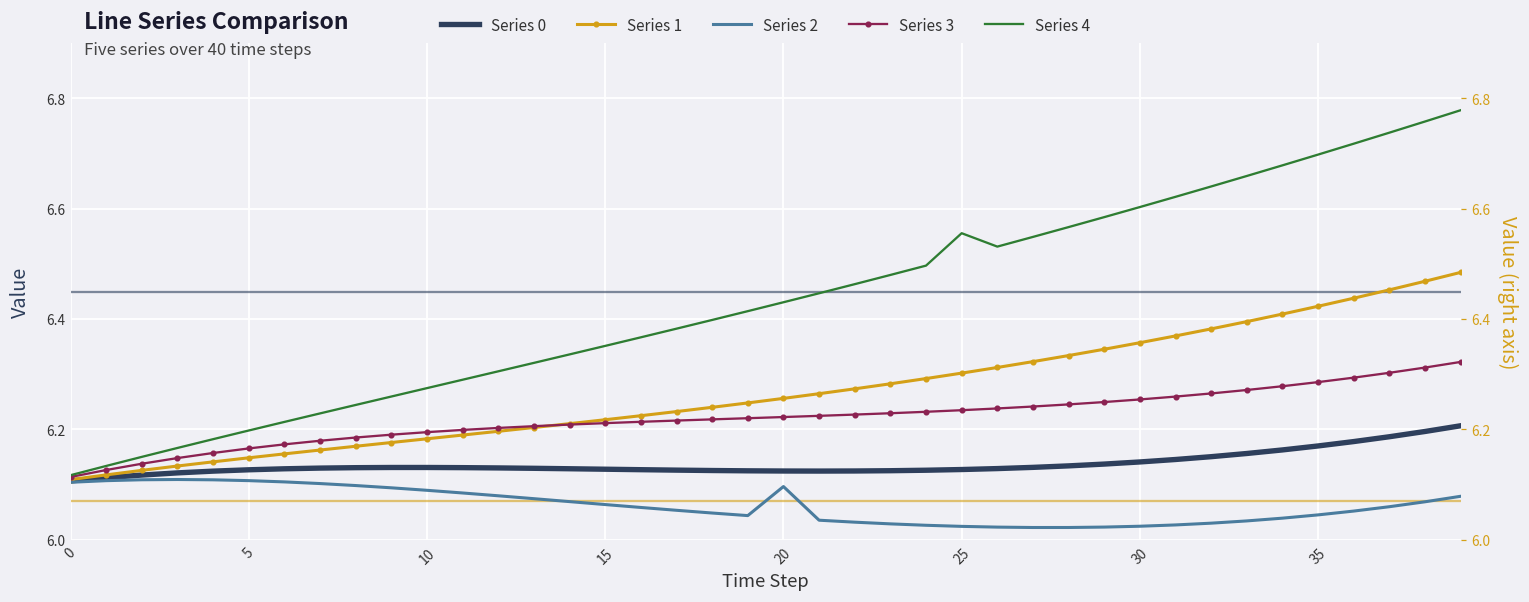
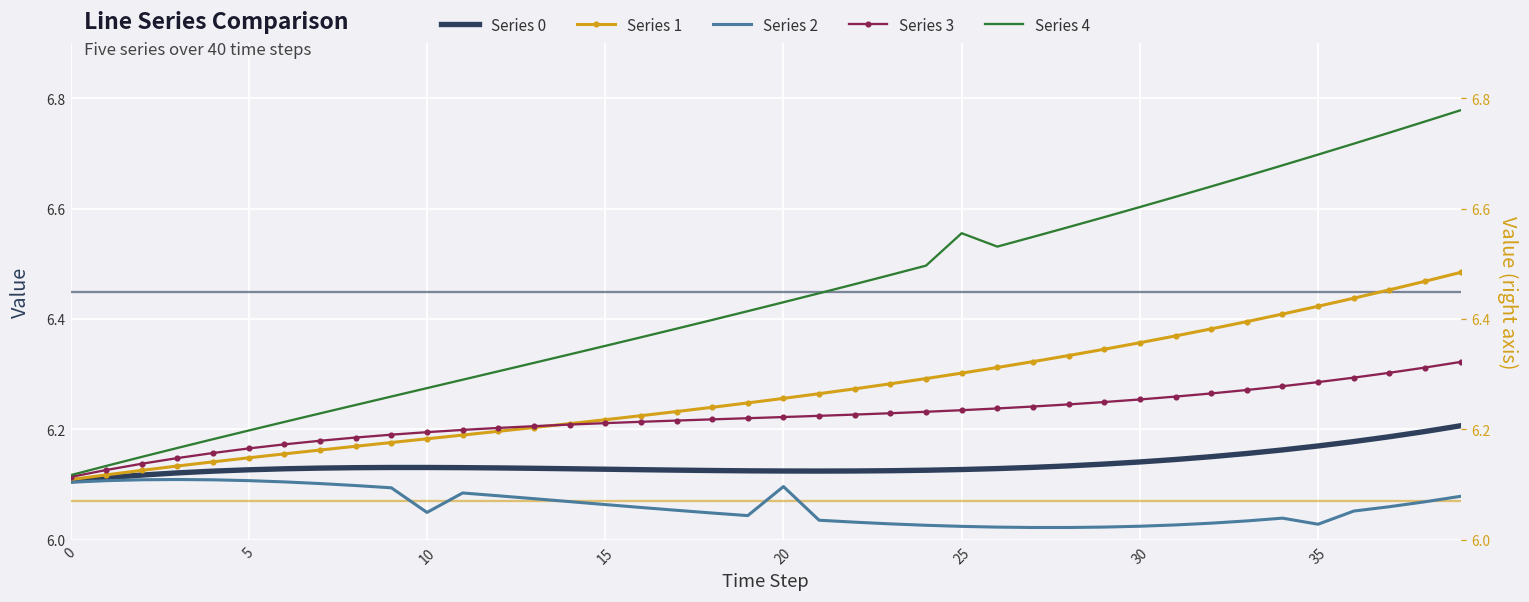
  {
    "Series 0": {
      "5": 6.13,
      "10": 6.13,
      "15": 6.13,
      "20": 6.12,
      "25": 6.13,
      "30": 6.14,
      "35": 6.17
    },
    "Series 1": {
      "5": 6.15,
      "10": 6.18,
      "15": 6.22,
      "20": 6.26,
      "25": 6.30,
      "30": 6.36,
      "35": 6.42
    },
    "Series 2": {
      "5": 6.11,
-     "10": 6.09,
+     "10": 6.05,
      "15": 6.06,
      "20": 6.10,
      "25": 6.02,
      "30": 6.02,
-     "35": 6.05
+     "35": 6.03
    },
    "Series 3": {
      "5": 6.17,
      "10": 6.20,
      "15": 6.21,
      "20": 6.22,
      "25": 6.23,
      "30": 6.25,
      "35": 6.29
    },
    "Series 4": {
      "5": 6.20,
      "10": 6.27,
      "15": 6.35,
      "20": 6.43,
      "25": 6.56,
      "30": 6.60,
      "35": 6.70
    }
  }
